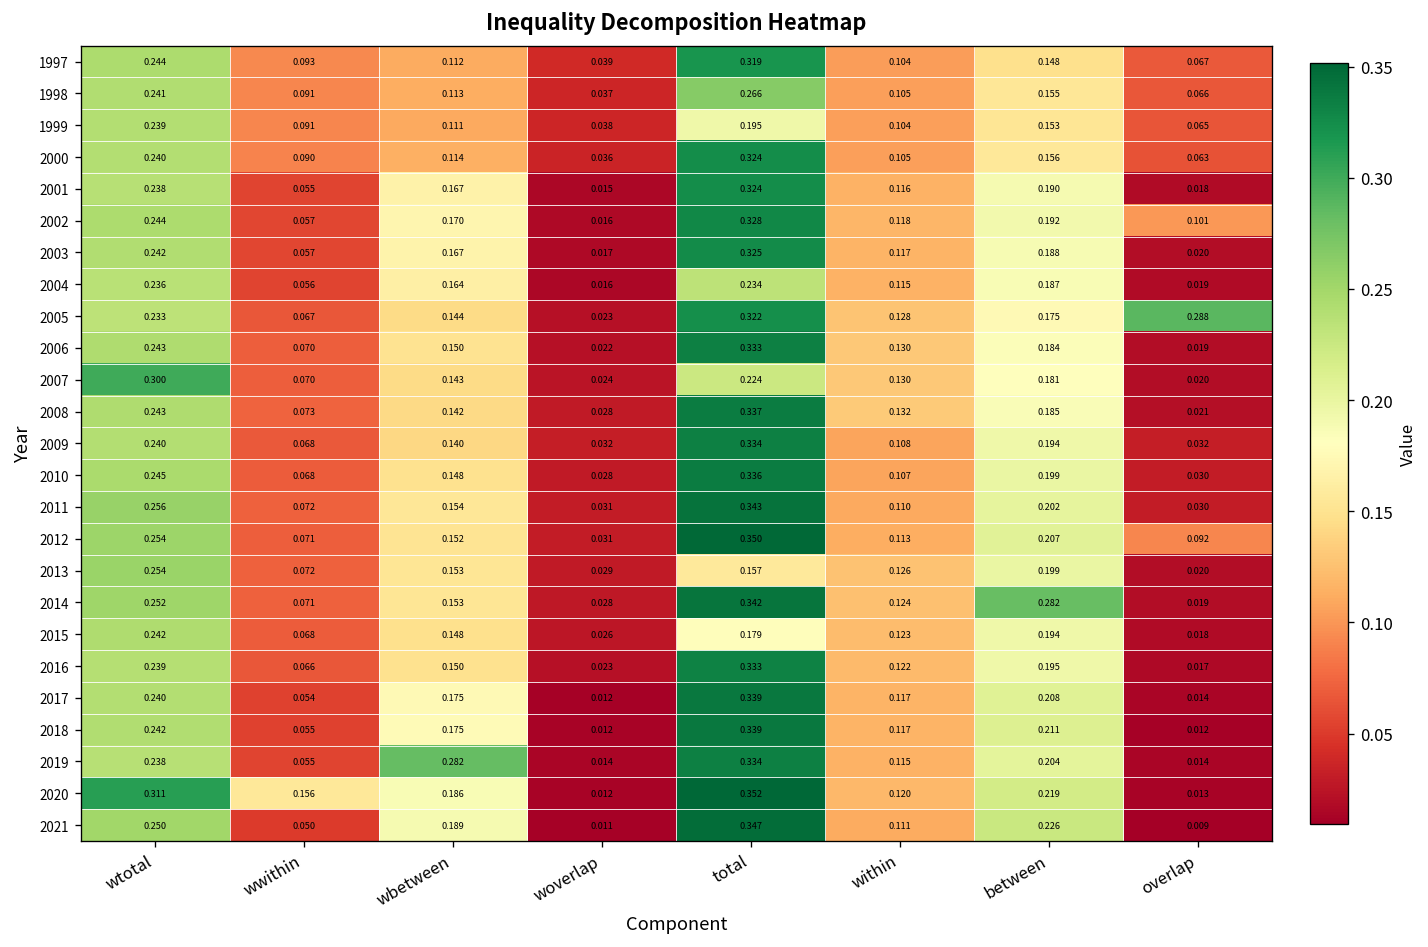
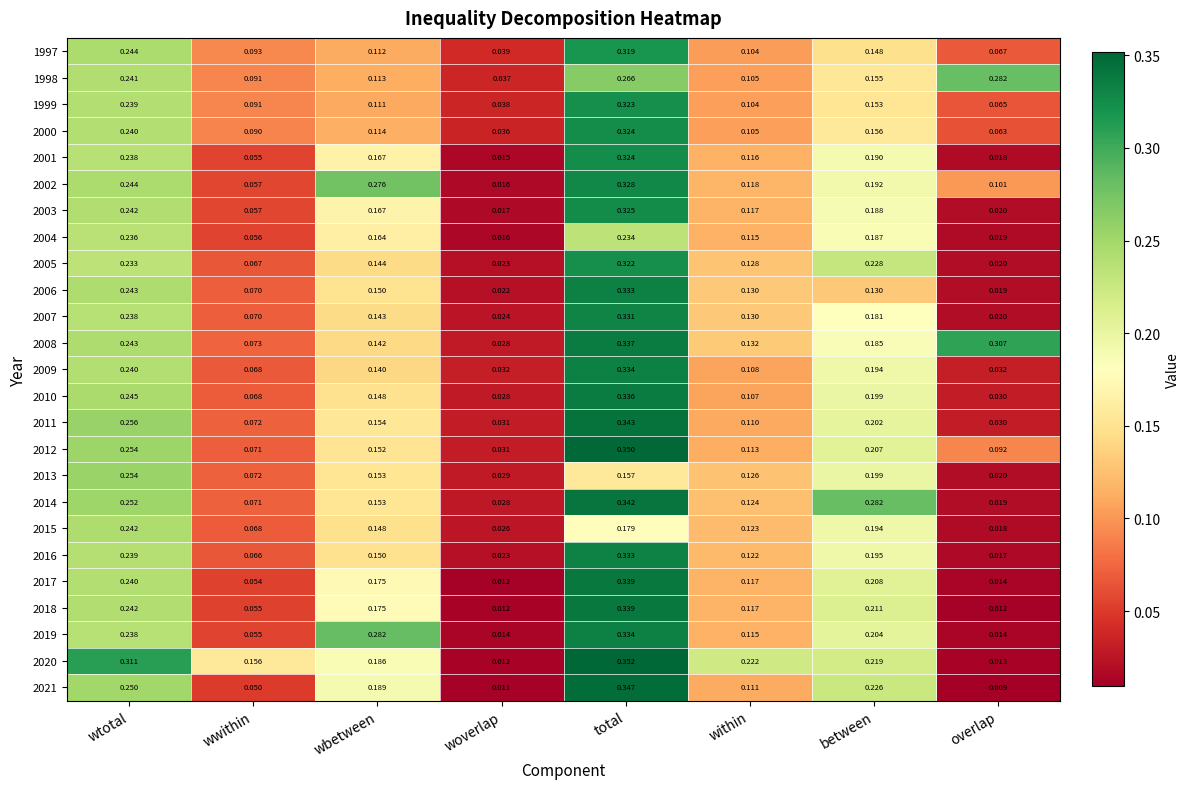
  {
    "1997": {
      "wtotal": 0.244,
      "wwithin": 0.093,
      "wbetween": 0.112,
      "woverlap": 0.039,
      "total": 0.319,
      "within": 0.104,
      "between": 0.148,
      "overlap": 0.067
    },
    "1998": {
      "wtotal": 0.241,
      "wwithin": 0.091,
      "wbetween": 0.113,
      "woverlap": 0.037,
      "total": 0.266,
      "within": 0.105,
      "between": 0.155,
-     "overlap": 0.066
+     "overlap": 0.282
    },
    "1999": {
      "wtotal": 0.239,
      "wwithin": 0.091,
      "wbetween": 0.111,
      "woverlap": 0.038,
-     "total": 0.195,
+     "total": 0.323,
      "within": 0.104,
      "between": 0.153,
      "overlap": 0.065
    },
    "2000": {
      "wtotal": 0.240,
      "wwithin": 0.090,
      "wbetween": 0.114,
      "woverlap": 0.036,
      "total": 0.324,
      "within": 0.105,
      "between": 0.156,
      "overlap": 0.063
    },
    "2001": {
      "wtotal": 0.238,
      "wwithin": 0.055,
      "wbetween": 0.167,
      "woverlap": 0.015,
      "total": 0.324,
      "within": 0.116,
      "between": 0.190,
      "overlap": 0.018
    },
    "2002": {
      "wtotal": 0.244,
      "wwithin": 0.057,
-     "wbetween": 0.170,
+     "wbetween": 0.276,
      "woverlap": 0.016,
      "total": 0.328,
      "within": 0.118,
      "between": 0.192,
      "overlap": 0.101
    },
    "2003": {
      "wtotal": 0.242,
      "wwithin": 0.057,
      "wbetween": 0.167,
      "woverlap": 0.017,
      "total": 0.325,
      "within": 0.117,
      "between": 0.188,
      "overlap": 0.020
    },
    "2004": {
      "wtotal": 0.236,
      "wwithin": 0.056,
      "wbetween": 0.164,
      "woverlap": 0.016,
      "total": 0.234,
      "within": 0.115,
      "between": 0.187,
      "overlap": 0.019
    },
    "2005": {
      "wtotal": 0.233,
      "wwithin": 0.067,
      "wbetween": 0.144,
      "woverlap": 0.023,
      "total": 0.322,
      "within": 0.128,
-     "between": 0.175,
-     "overlap": 0.288
+     "between": 0.228,
+     "overlap": 0.020
    },
    "2006": {
      "wtotal": 0.243,
      "wwithin": 0.070,
      "wbetween": 0.150,
      "woverlap": 0.022,
      "total": 0.333,
      "within": 0.130,
-     "between": 0.184,
+     "between": 0.130,
      "overlap": 0.019
    },
    "2007": {
-     "wtotal": 0.300,
+     "wtotal": 0.238,
      "wwithin": 0.070,
      "wbetween": 0.143,
      "woverlap": 0.024,
-     "total": 0.224,
+     "total": 0.331,
      "within": 0.130,
      "between": 0.181,
      "overlap": 0.020
    },
    "2008": {
      "wtotal": 0.243,
      "wwithin": 0.073,
      "wbetween": 0.142,
      "woverlap": 0.028,
      "total": 0.337,
      "within": 0.132,
      "between": 0.185,
-     "overlap": 0.021
+     "overlap": 0.307
    },
    "2009": {
      "wtotal": 0.240,
      "wwithin": 0.068,
      "wbetween": 0.140,
      "woverlap": 0.032,
      "total": 0.334,
      "within": 0.108,
      "between": 0.194,
      "overlap": 0.032
    },
    "2010": {
      "wtotal": 0.245,
      "wwithin": 0.068,
      "wbetween": 0.148,
      "woverlap": 0.028,
      "total": 0.336,
      "within": 0.107,
      "between": 0.199,
      "overlap": 0.030
    },
    "2011": {
      "wtotal": 0.256,
      "wwithin": 0.072,
      "wbetween": 0.154,
      "woverlap": 0.031,
      "total": 0.343,
      "within": 0.110,
      "between": 0.202,
      "overlap": 0.030
    },
    "2012": {
      "wtotal": 0.254,
      "wwithin": 0.071,
      "wbetween": 0.152,
      "woverlap": 0.031,
      "total": 0.350,
      "within": 0.113,
      "between": 0.207,
      "overlap": 0.092
    },
    "2013": {
      "wtotal": 0.254,
      "wwithin": 0.072,
      "wbetween": 0.153,
      "woverlap": 0.029,
      "total": 0.157,
      "within": 0.126,
      "between": 0.199,
      "overlap": 0.020
    },
    "2014": {
      "wtotal": 0.252,
      "wwithin": 0.071,
      "wbetween": 0.153,
      "woverlap": 0.028,
      "total": 0.342,
      "within": 0.124,
      "between": 0.282,
      "overlap": 0.019
    },
    "2015": {
      "wtotal": 0.242,
      "wwithin": 0.068,
      "wbetween": 0.148,
      "woverlap": 0.026,
      "total": 0.179,
      "within": 0.123,
      "between": 0.194,
      "overlap": 0.018
    },
    "2016": {
      "wtotal": 0.239,
      "wwithin": 0.066,
      "wbetween": 0.150,
      "woverlap": 0.023,
      "total": 0.333,
      "within": 0.122,
      "between": 0.195,
      "overlap": 0.017
    },
    "2017": {
      "wtotal": 0.240,
      "wwithin": 0.054,
      "wbetween": 0.175,
      "woverlap": 0.012,
      "total": 0.339,
      "within": 0.117,
      "between": 0.208,
      "overlap": 0.014
    },
    "2018": {
      "wtotal": 0.242,
      "wwithin": 0.055,
      "wbetween": 0.175,
      "woverlap": 0.012,
      "total": 0.339,
      "within": 0.117,
      "between": 0.211,
      "overlap": 0.012
    },
    "2019": {
      "wtotal": 0.238,
      "wwithin": 0.055,
      "wbetween": 0.282,
      "woverlap": 0.014,
      "total": 0.334,
      "within": 0.115,
      "between": 0.204,
      "overlap": 0.014
    },
    "2020": {
      "wtotal": 0.311,
      "wwithin": 0.156,
      "wbetween": 0.186,
      "woverlap": 0.012,
      "total": 0.352,
-     "within": 0.120,
+     "within": 0.222,
      "between": 0.219,
      "overlap": 0.013
    },
    "2021": {
      "wtotal": 0.250,
      "wwithin": 0.050,
      "wbetween": 0.189,
      "woverlap": 0.011,
      "total": 0.347,
      "within": 0.111,
      "between": 0.226,
      "overlap": 0.009
    }
  }
